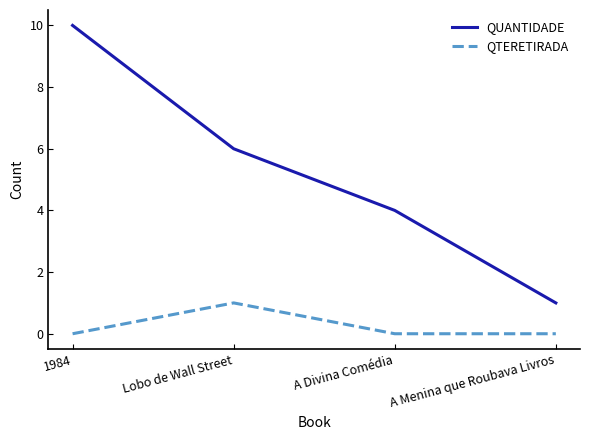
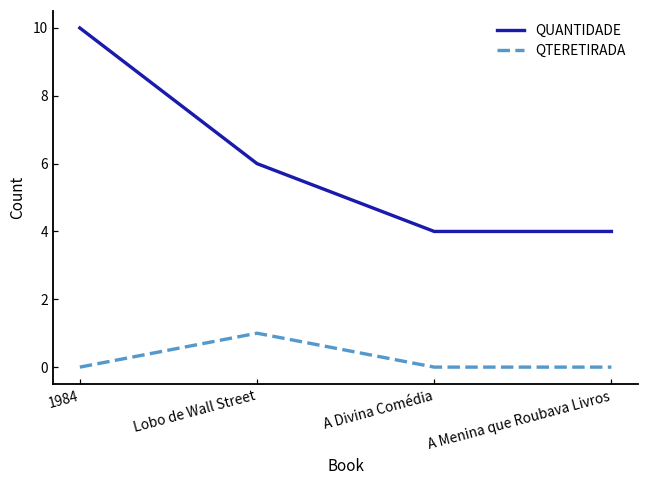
  {
    "QUANTIDADE": {
      "1984": 10,
      "Lobo de Wall Street": 6,
      "A Divina Comédia": 4,
-     "A Menina que Roubava Livros": 1
+     "A Menina que Roubava Livros": 4
    },
    "QTERETIRADA": {
      "1984": 0,
      "Lobo de Wall Street": 1,
      "A Divina Comédia": 0,
      "A Menina que Roubava Livros": 0
    }
  }
